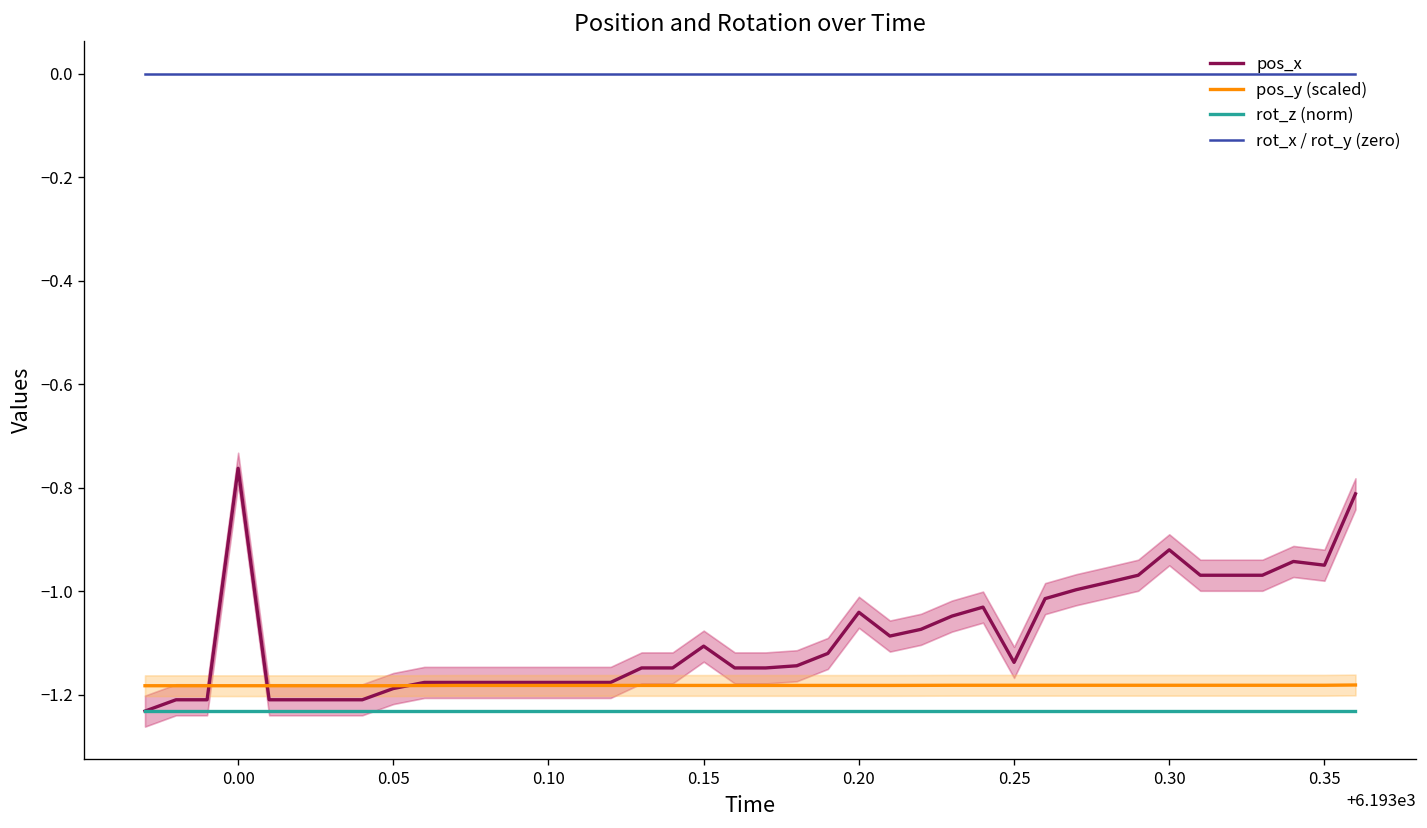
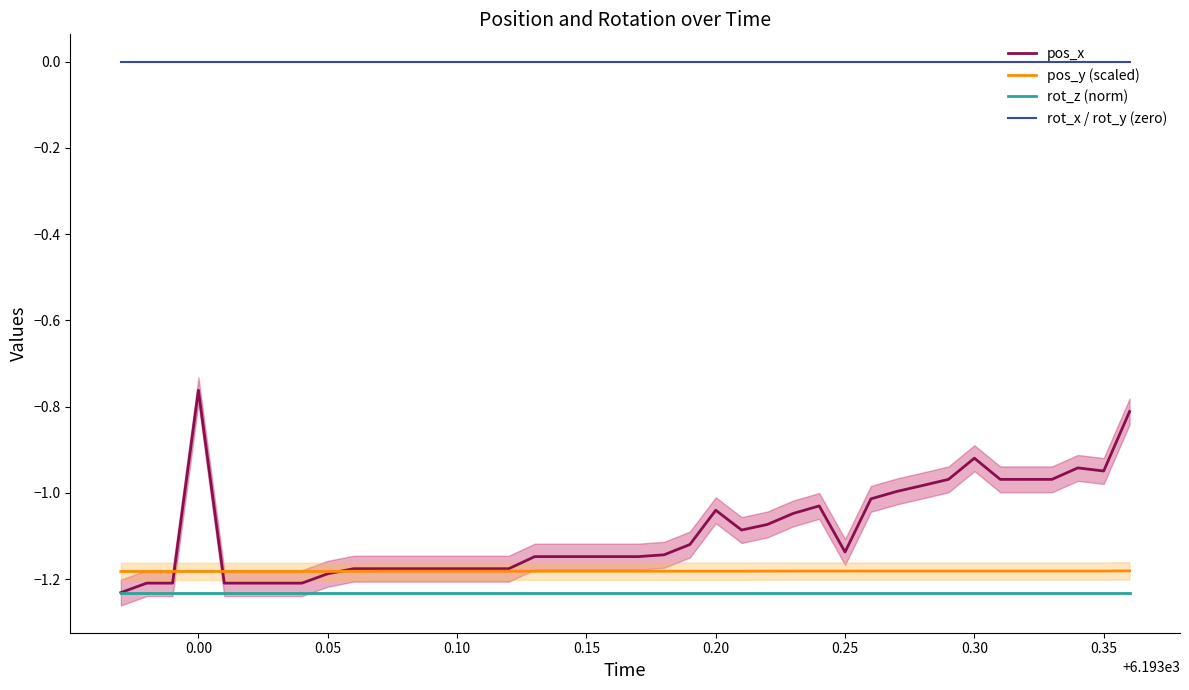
  {
    "pos_x": {
      "0.00": -0.76,
-     "0.15": -1.11,
+     "0.15": -1.15,
      "0.20": -1.04,
      "0.25": -1.14,
      "0.30": -0.92,
      "0.35": -0.95
    },
    "pos_y (scaled)": {
      "0.00": -1.18,
      "0.15": -1.18,
      "0.20": -1.18,
      "0.25": -1.18,
      "0.30": -1.18,
      "0.35": -1.18
    },
    "rot_z (norm)": {
      "0.00": -1.23,
      "0.05": -1.23,
      "0.10": -1.23,
      "0.15": -1.23,
      "0.20": -1.23,
      "0.25": -1.23,
      "0.30": -1.23,
      "0.35": -1.23
    },
    "rot_x / rot_y (zero)": {
      "0.00": 0.00,
      "0.05": 0.00,
      "0.10": 0.00,
      "0.15": 0.00,
      "0.20": 0.00,
      "0.25": 0.00,
      "0.30": 0.00,
      "0.35": 0.00
    }
  }
